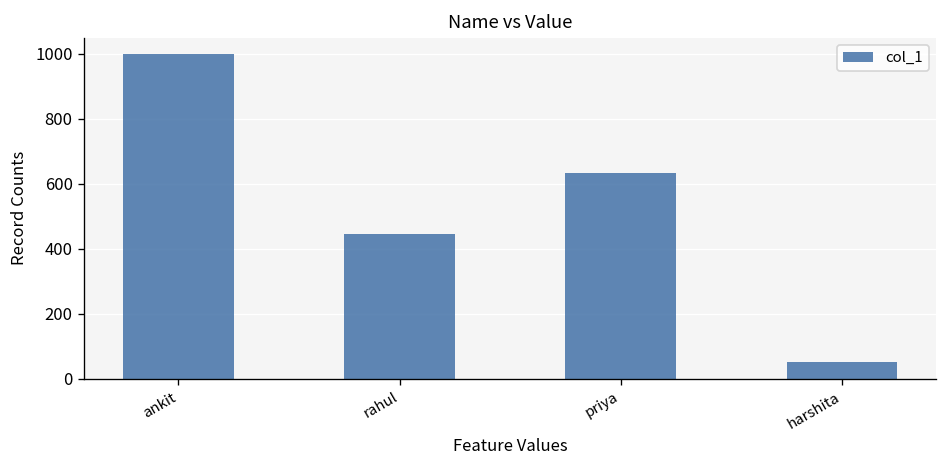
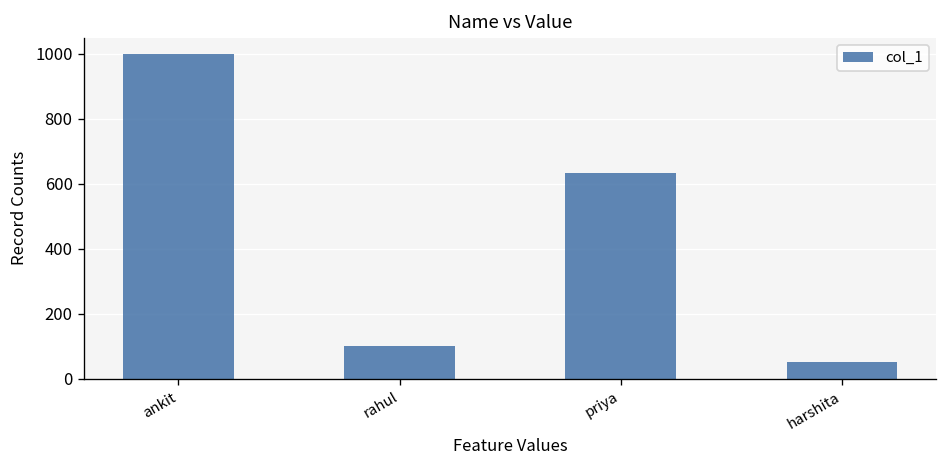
  {
    "ankit": 1000,
-   "rahul": 450,
+   "rahul": 100,
    "priya": 630,
    "harshita": 50
  }
